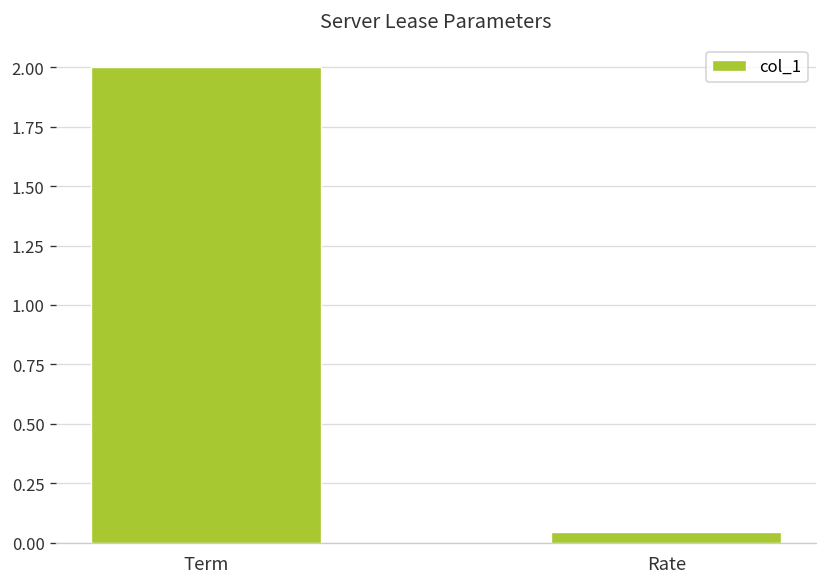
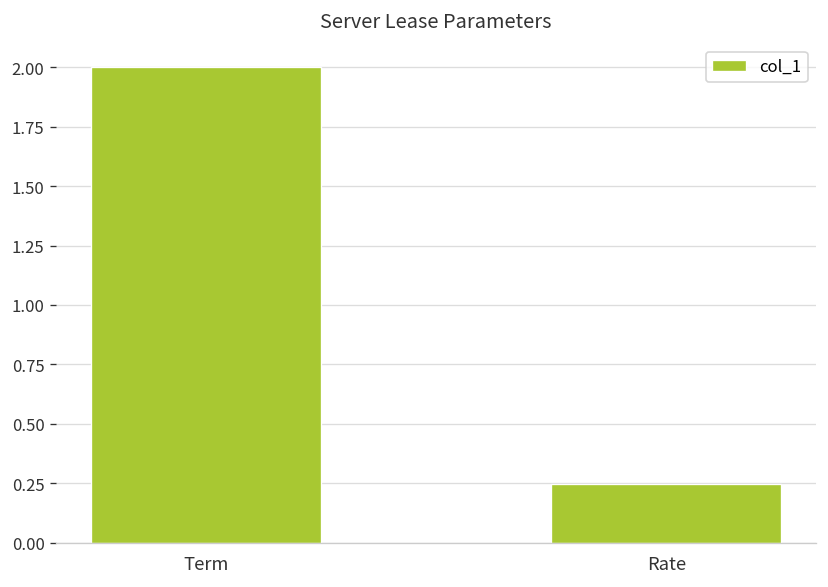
  {
    "Term": 2.00,
-   "Rate": 0.05
+   "Rate": 0.25
  }
